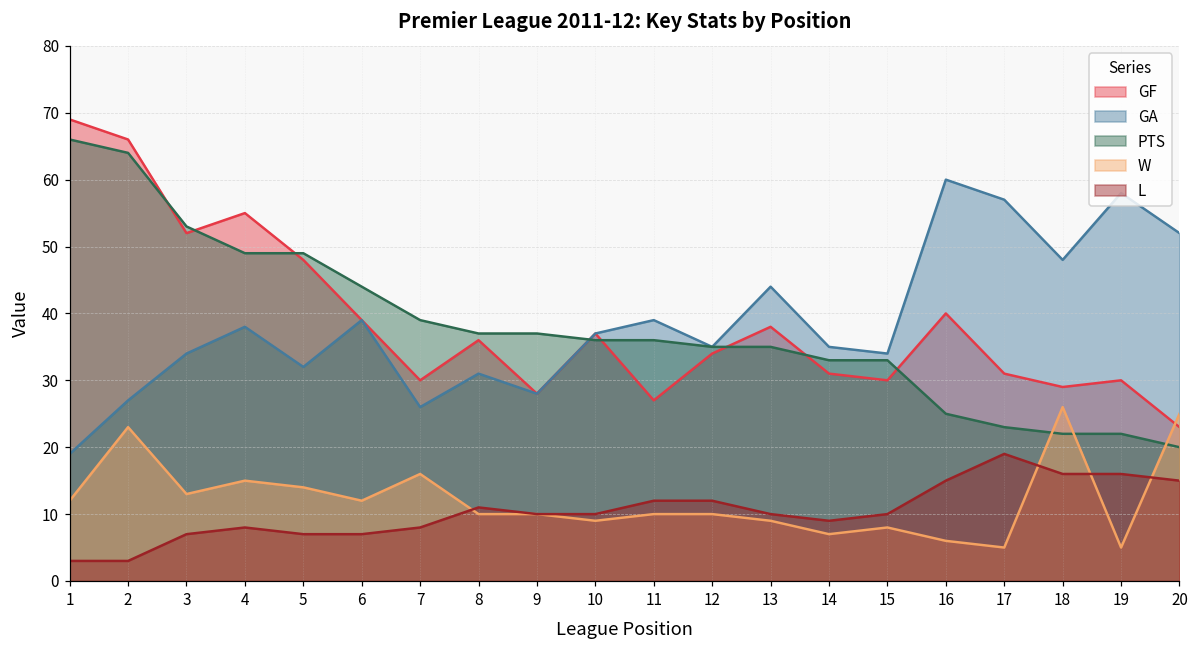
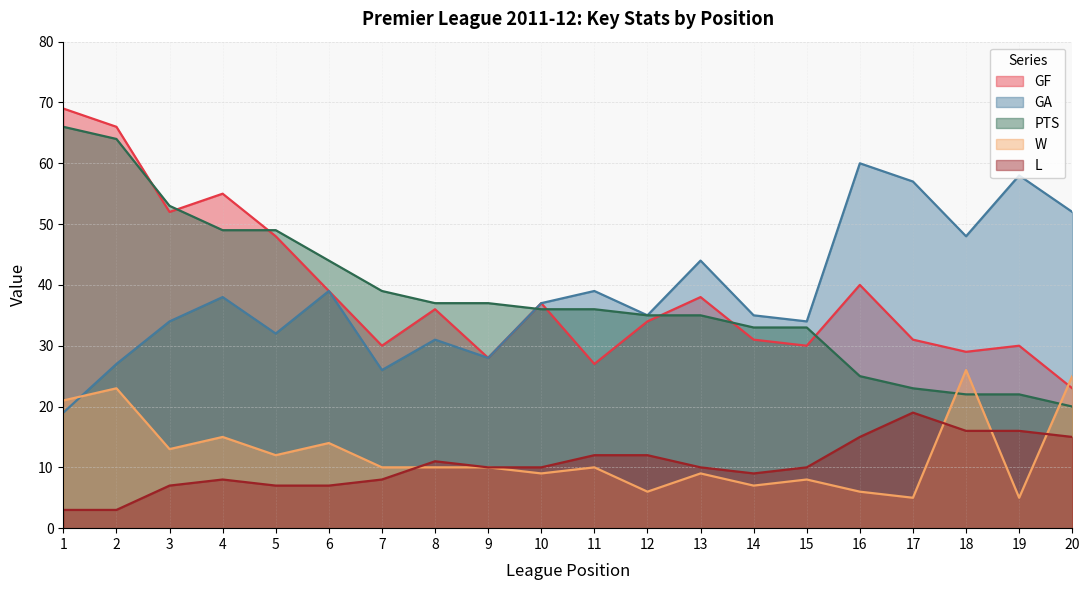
  {
    "W": {
-     "1": 12,
+     "1": 21,
      "2": 23,
      "3": 13,
      "4": 15,
-     "5": 14,
-     "6": 12,
-     "7": 16,
+     "5": 12,
+     "6": 14,
+     "7": 10,
      "8": 10,
      "10": 9,
      "11": 10,
-     "12": 10,
+     "12": 6,
      "13": 9,
      "14": 7,
      "15": 8,
      "16": 6,
      "17": 5,
      "18": 26,
      "19": 5,
      "20": 25
    }
  }
